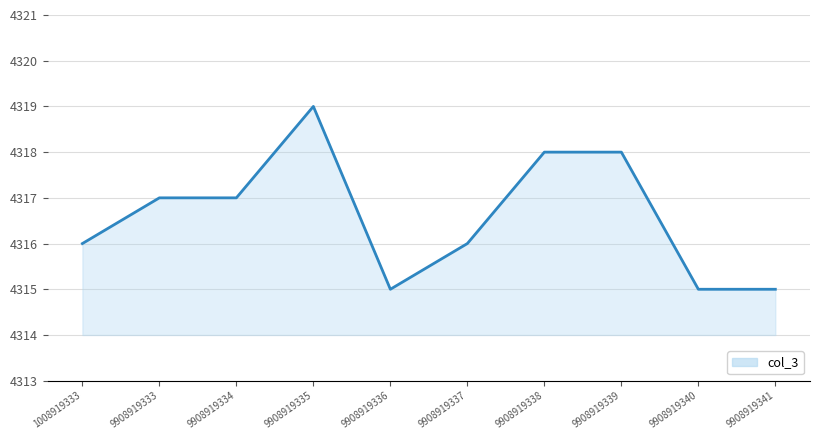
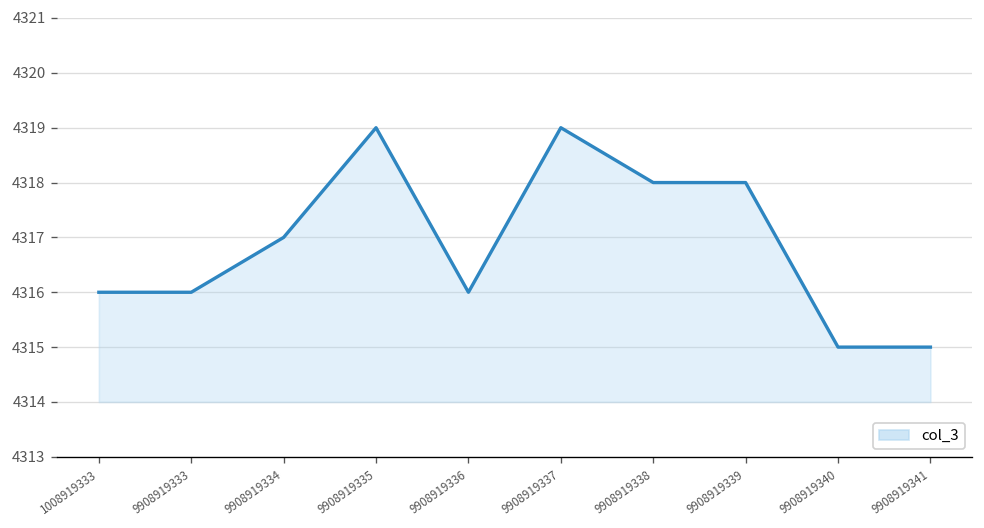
  {
    "1008919333": 4316,
-   "9908919333": 4317,
+   "9908919333": 4316,
    "9908919334": 4317,
    "9908919335": 4319,
-   "9908919336": 4315,
-   "9908919337": 4316,
+   "9908919336": 4316,
+   "9908919337": 4319,
    "9908919338": 4318,
    "9908919339": 4318,
    "9908919340": 4315,
    "9908919341": 4315
  }
